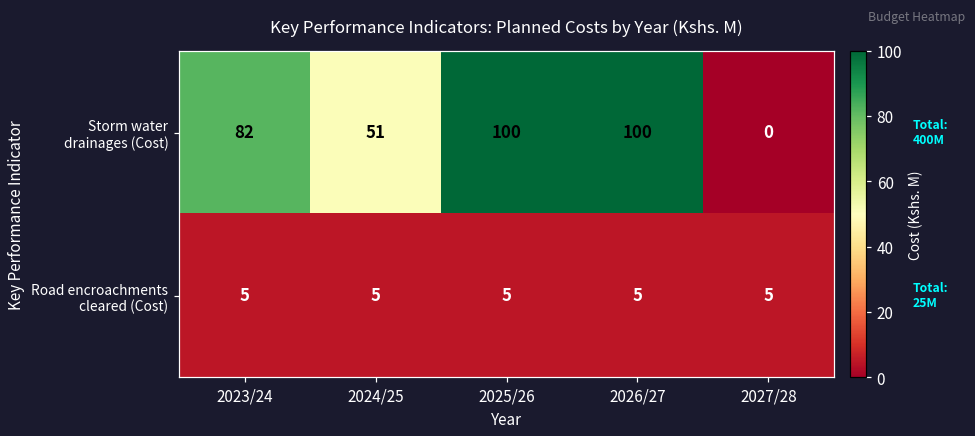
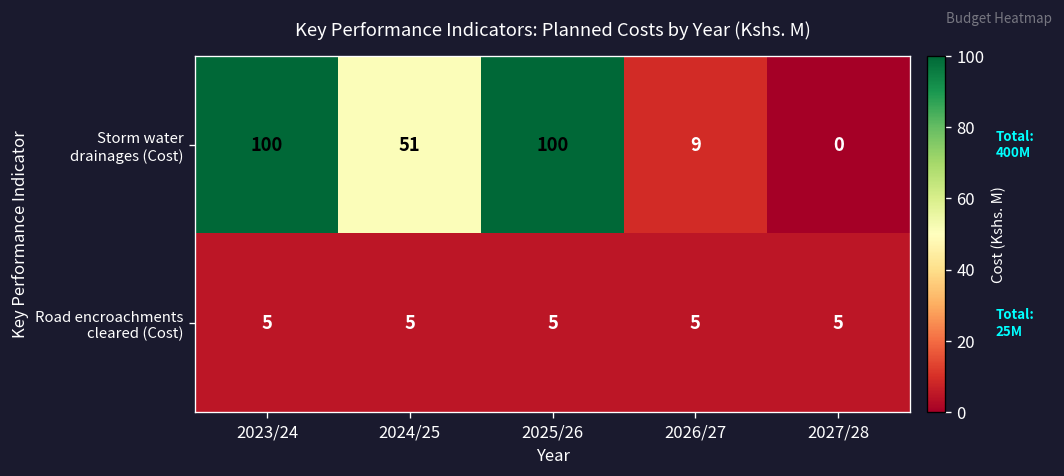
  {
    "Storm water drainages (Cost)": {
-     "2023/24": 82,
+     "2023/24": 100,
      "2024/25": 51,
      "2025/26": 100,
-     "2026/27": 100,
+     "2026/27": 9,
      "2027/28": 0
    },
    "Road encroachments cleared (Cost)": {
      "2023/24": 5,
      "2024/25": 5,
      "2025/26": 5,
      "2026/27": 5,
      "2027/28": 5
    }
  }
